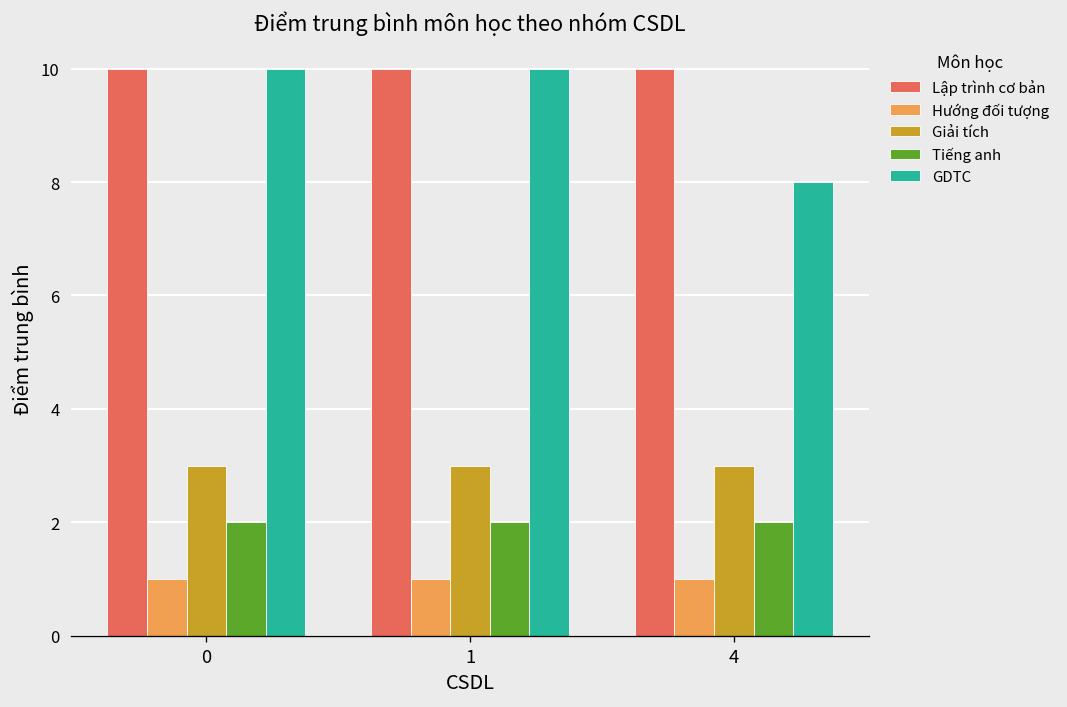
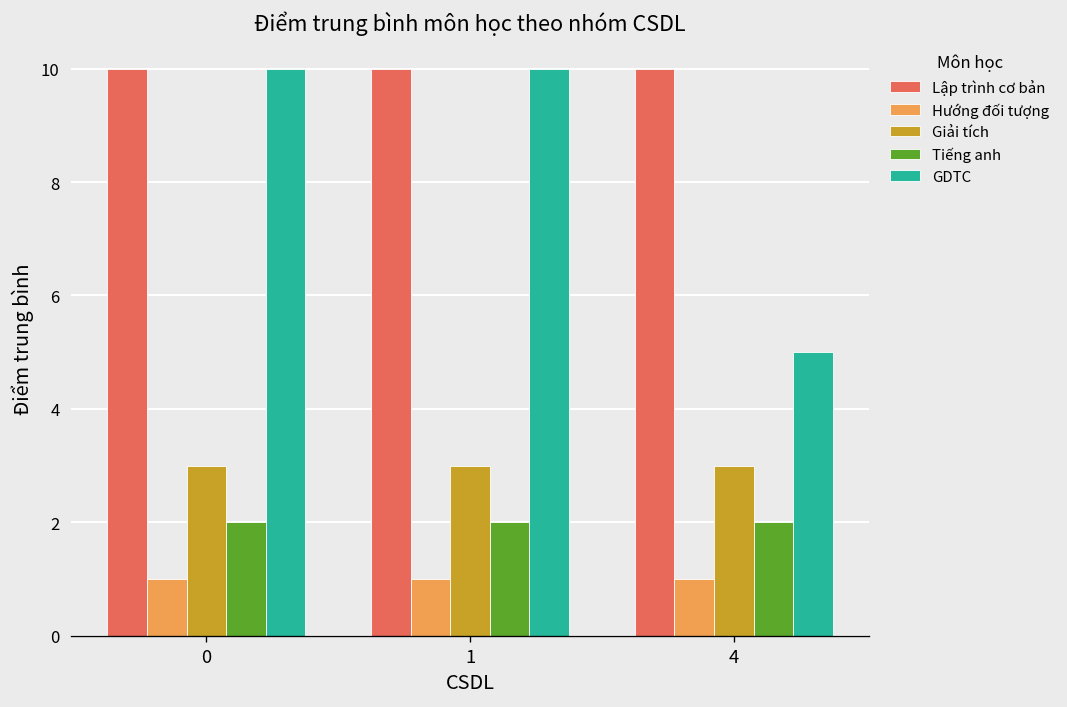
  {
    "Tiếng anh": {
      "0": 2,
      "1": 2,
      "4": 2
    },
    "GDTC": {
      "0": 10,
      "1": 10,
-     "4": 8
+     "4": 5
    }
  }
